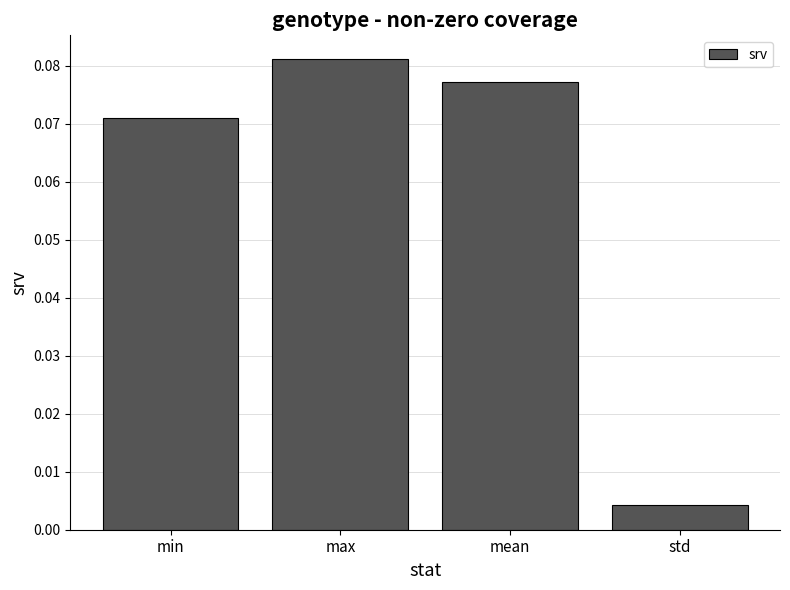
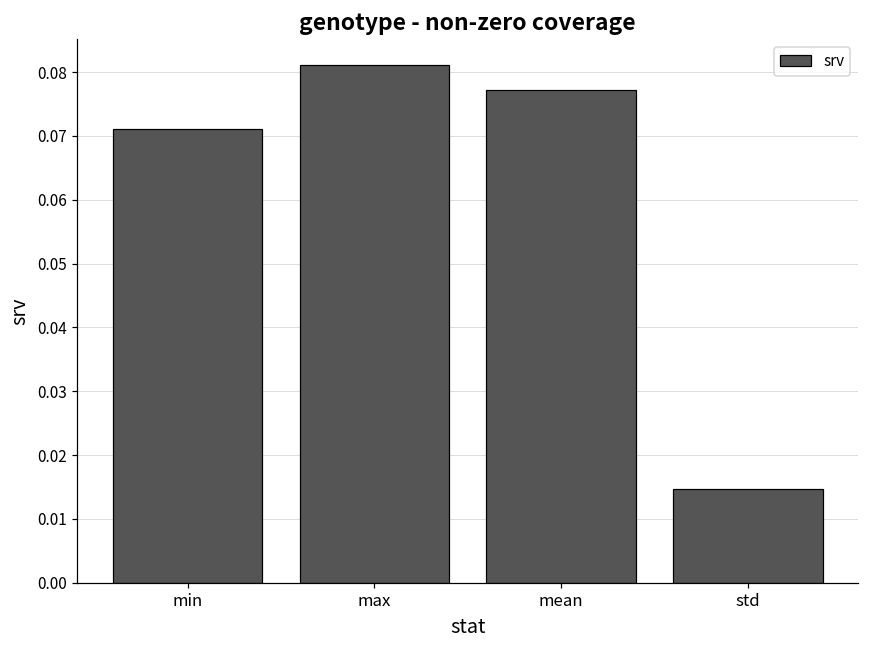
  {
    "min": 0.071,
    "max": 0.081,
    "mean": 0.077,
-   "std": 0.004
+   "std": 0.015
  }
